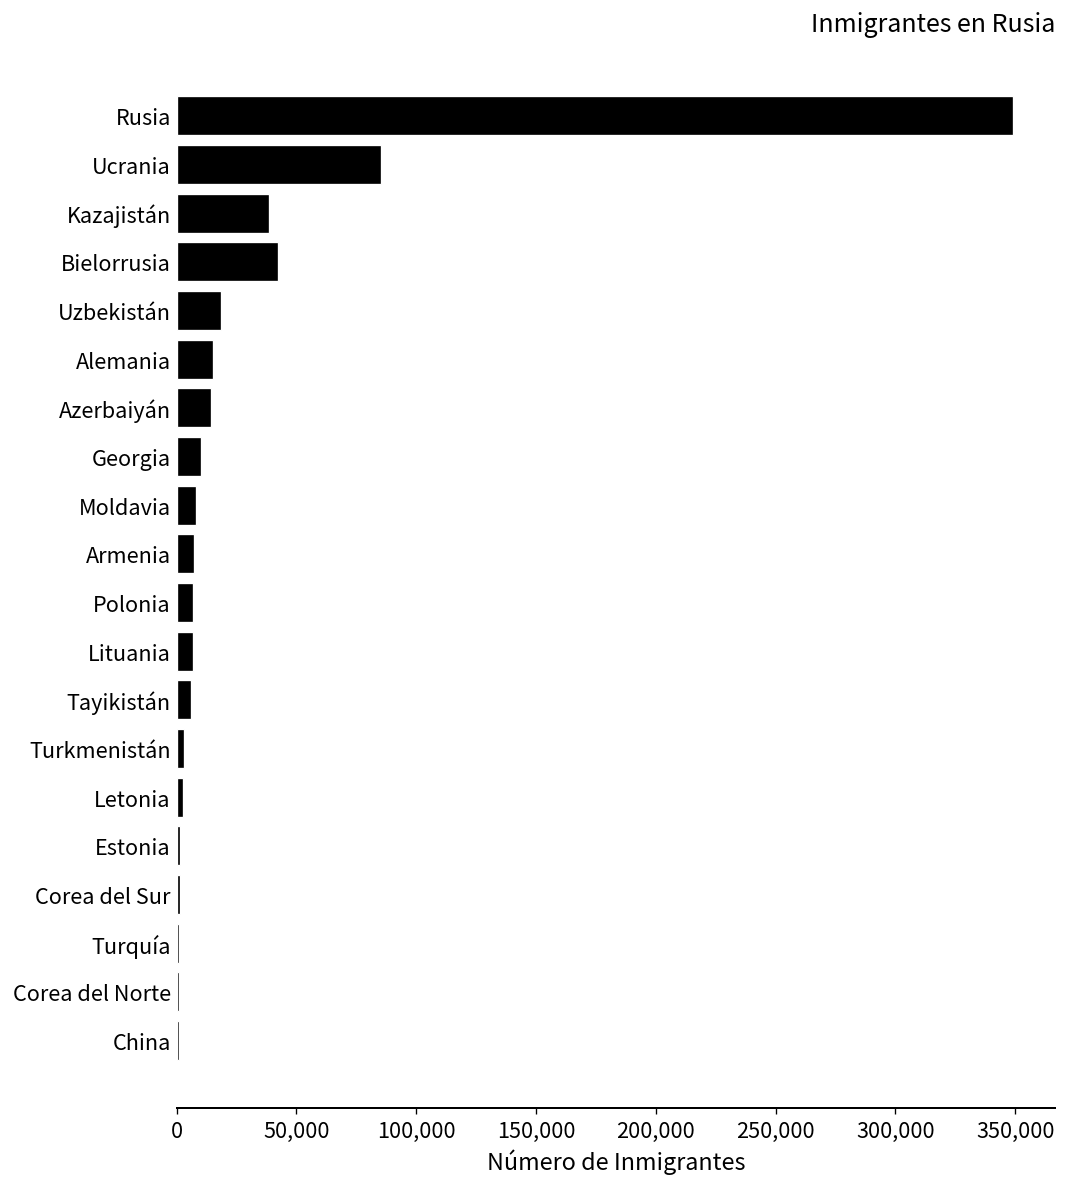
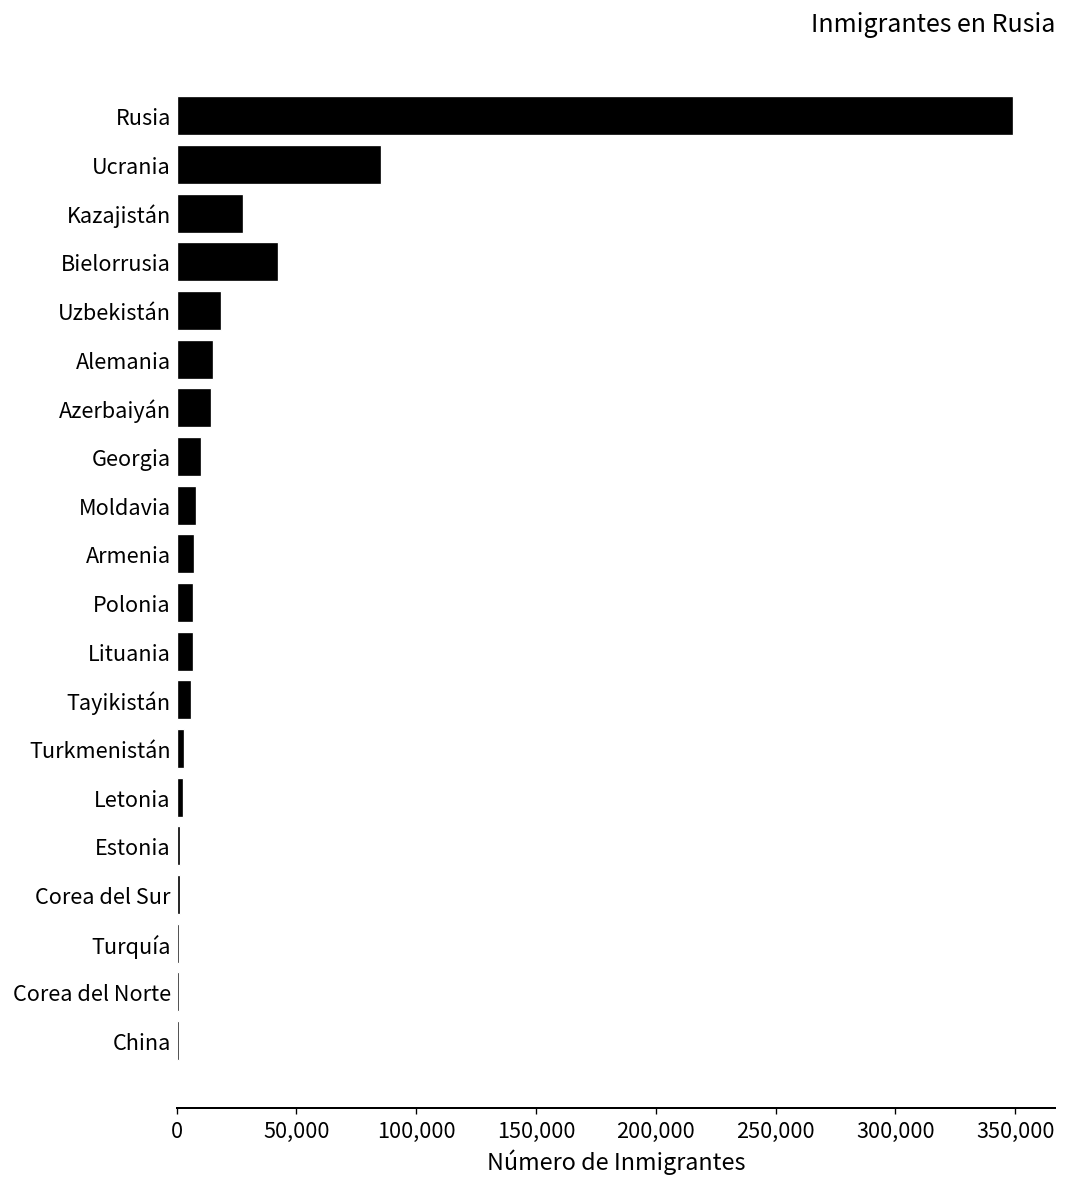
  {
    "Rusia": "349,000",
    "Ucrania": "85,000",
-   "Kazajistán": "38,000",
+   "Kazajistán": "28,000",
    "Bielorrusia": "42,000",
    "Uzbekistán": "18,000",
    "Alemania": "15,000",
    "Azerbaiyán": "14,000",
    "Georgia": "10,000",
    "Moldavia": "8,000",
    "Armenia": "7,000",
    "Polonia": "7,000",
    "Lituania": "7,000",
    "Tayikistán": "6,000",
    "Turkmenistán": "3,000",
    "Letonia": "3,000",
    "Estonia": "2,000",
    "Corea del Sur": "1,000"
  }
